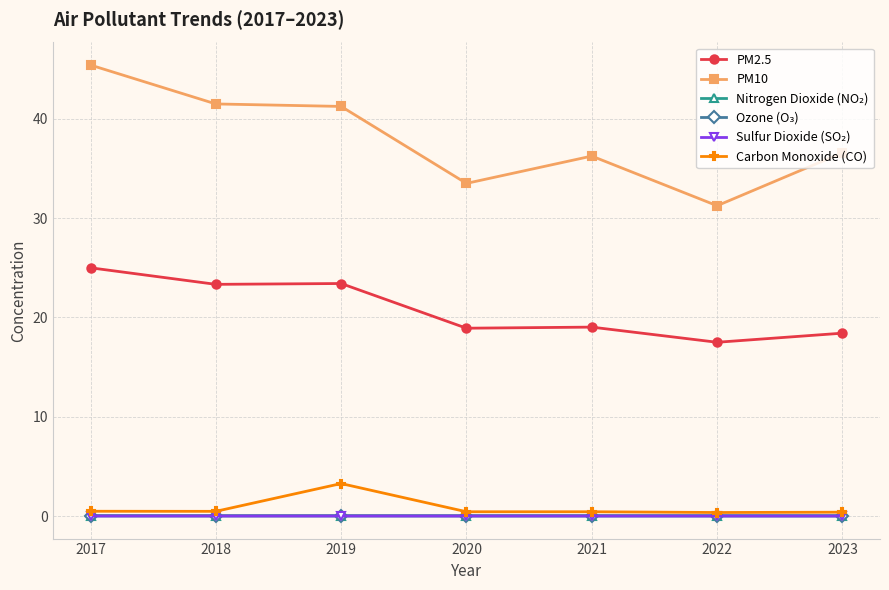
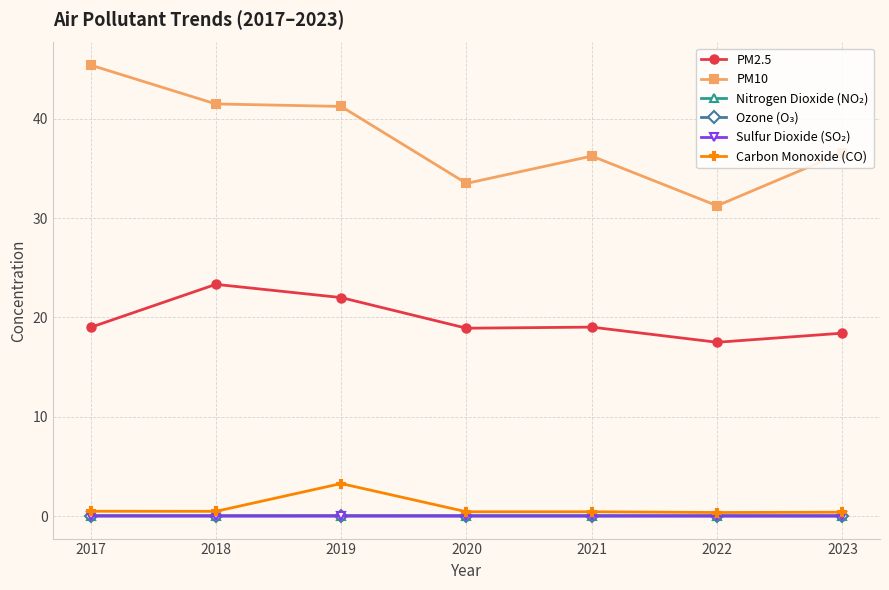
  {
    "PM2.5": {
-     "2017": 25,
+     "2017": 19,
      "2018": 23,
-     "2019": 23,
+     "2019": 22,
      "2020": 19,
      "2021": 19,
      "2022": 18,
      "2023": 18
    },
    "PM10": {
      "2017": 45,
      "2018": 42,
      "2019": 41,
      "2020": 34,
      "2021": 36,
      "2022": 31
    },
    "Sulfur Dioxide (SO₂)": {
      "2017": 0,
      "2018": 0,
      "2019": 0,
      "2020": 0,
      "2021": 0,
      "2022": 0,
      "2023": 0
    },
    "Carbon Monoxide (CO)": {
      "2017": 0,
      "2018": 0,
      "2019": 3,
      "2020": 0,
      "2021": 0,
      "2022": 0,
      "2023": 0
    }
  }
